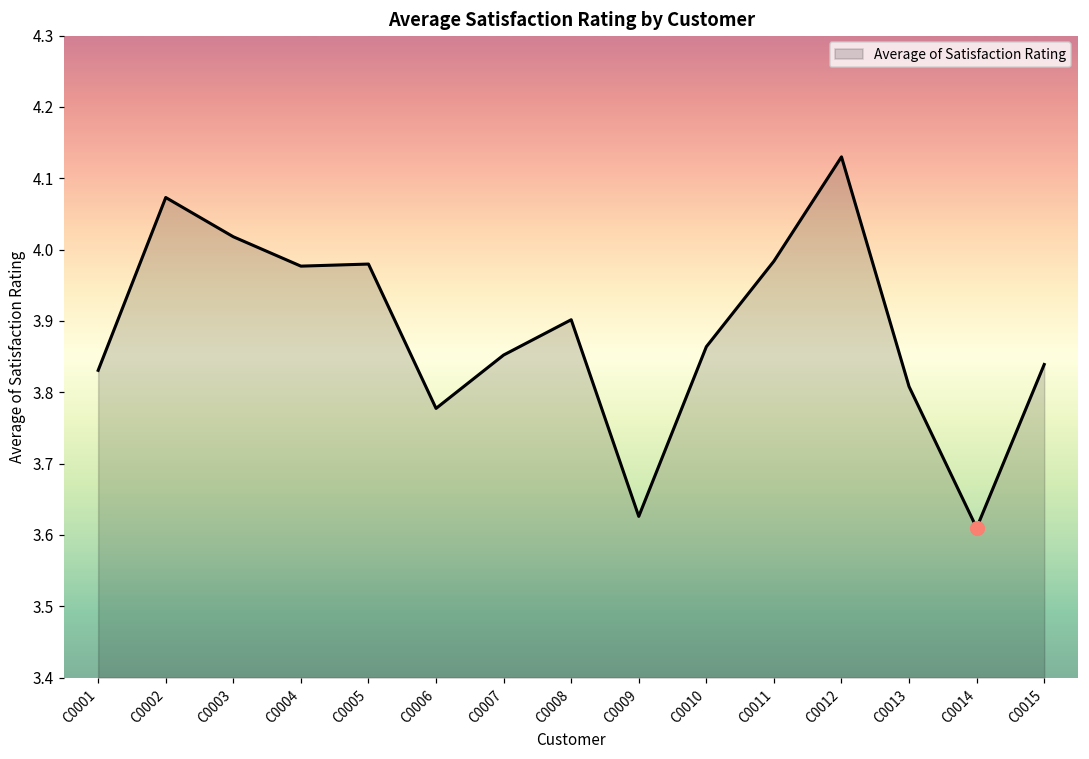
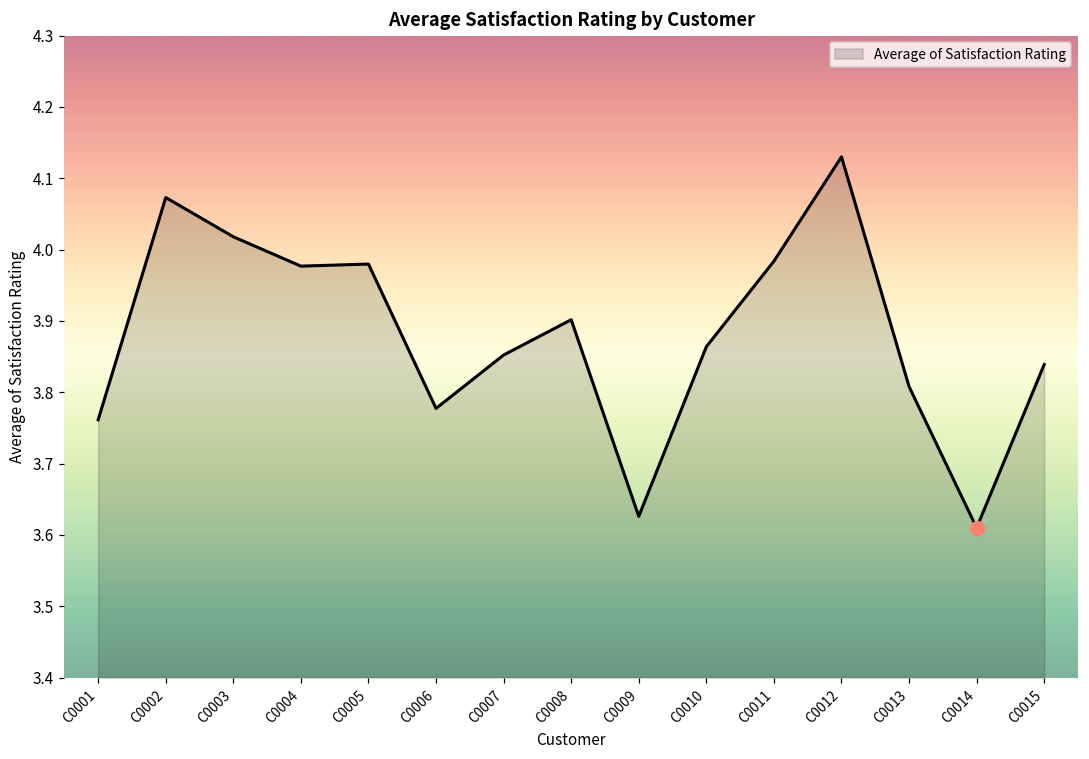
  {
    "Average of Satisfaction Rating": {
-     "C0001": 3.83,
+     "C0001": 3.76,
      "C0002": 4.07,
      "C0003": 4.02,
      "C0004": 3.98,
      "C0005": 3.98,
      "C0006": 3.78,
      "C0007": 3.85,
      "C0008": 3.90,
      "C0009": 3.63,
      "C0010": 3.86,
      "C0011": 3.98,
      "C0012": 4.13,
      "C0013": 3.81,
      "C0015": 3.84
    }
  }
